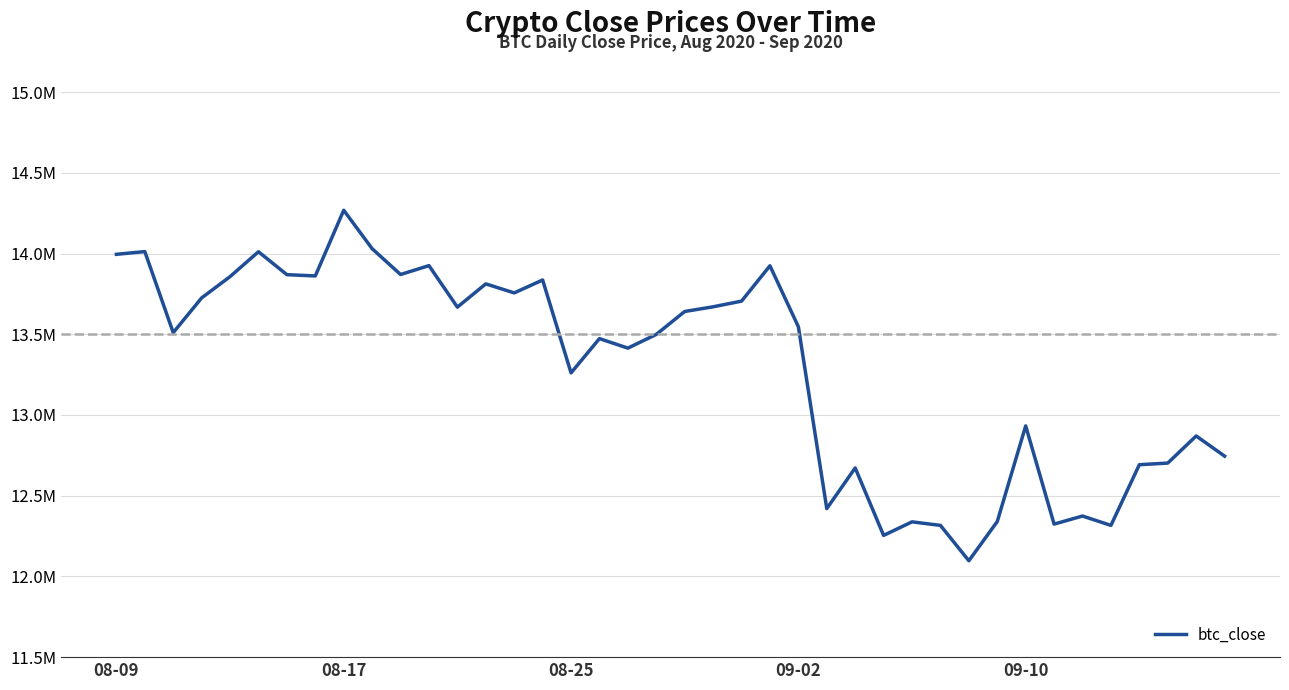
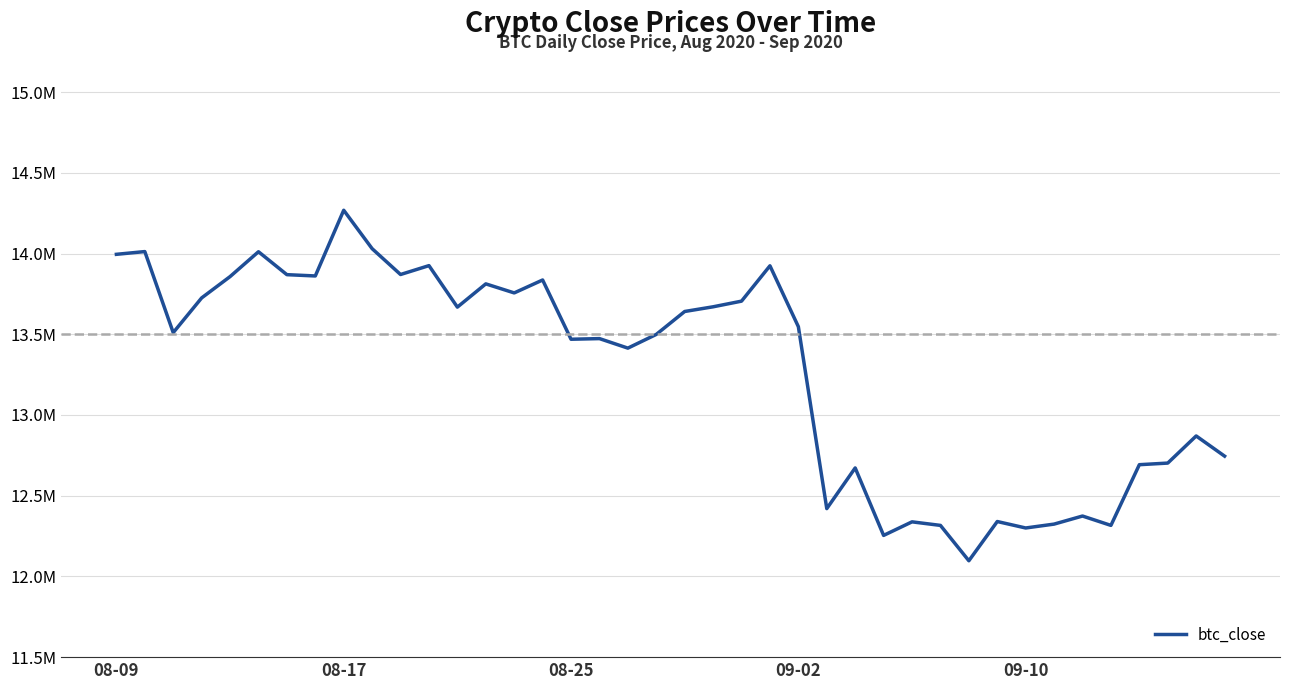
  {
    "08-09": 14000000,
    "08-17": 14270000,
-   "08-25": 13260000,
+   "08-25": 13470000,
    "09-02": 13550000,
-   "09-10": 12930000
+   "09-10": 12300000
  }
